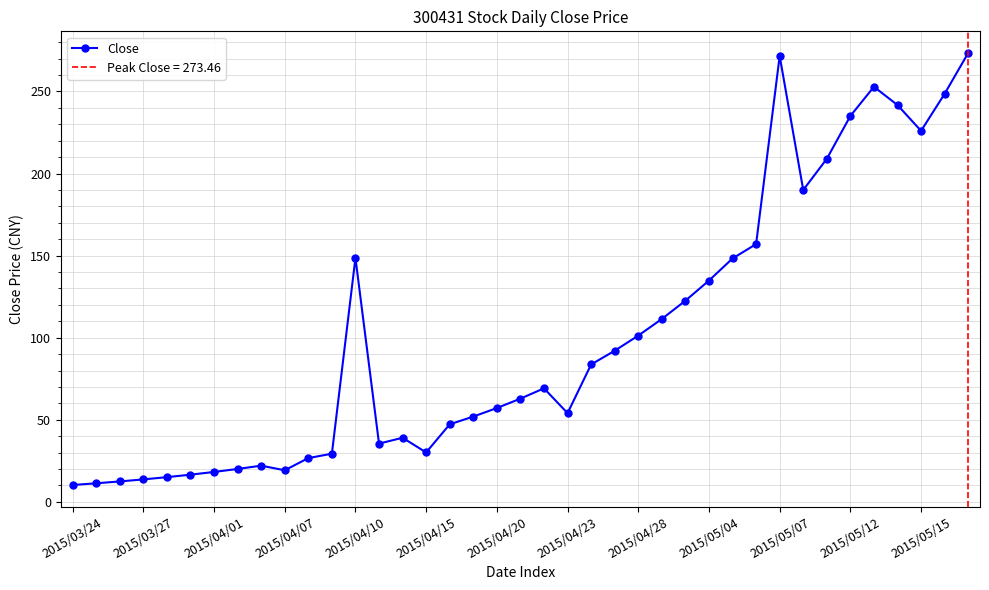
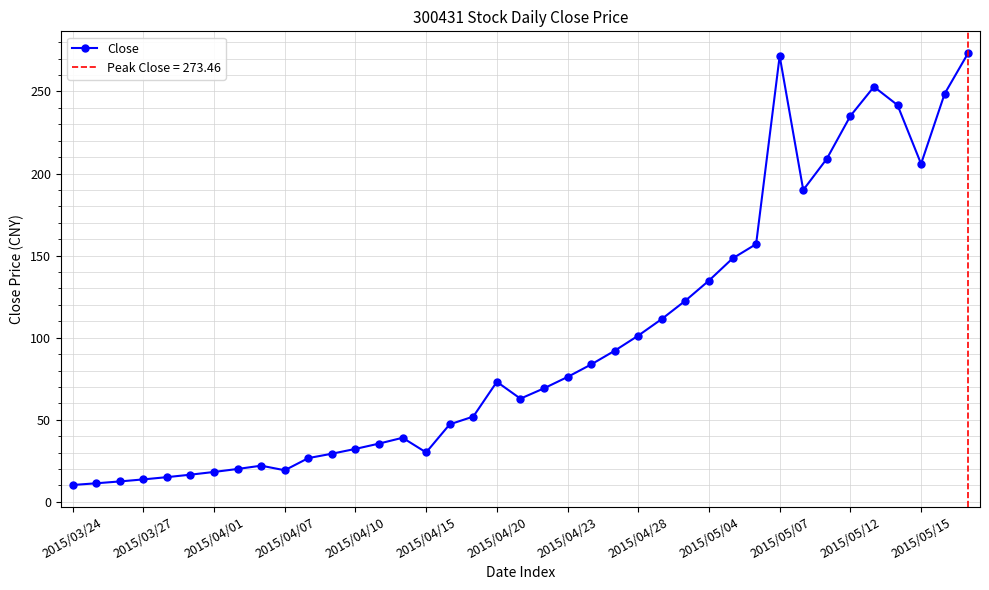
  {
    "2015/03/24": 10,
    "2015/03/27": 14,
    "2015/04/01": 18,
    "2015/04/07": 19,
-   "2015/04/10": 149,
+   "2015/04/10": 32,
    "2015/04/15": 30,
-   "2015/04/20": 57,
-   "2015/04/23": 54,
+   "2015/04/20": 73,
+   "2015/04/23": 76,
    "2015/04/28": 101,
    "2015/05/04": 135,
    "2015/05/07": 272,
    "2015/05/12": 235,
-   "2015/05/15": 226
+   "2015/05/15": 206
  }
